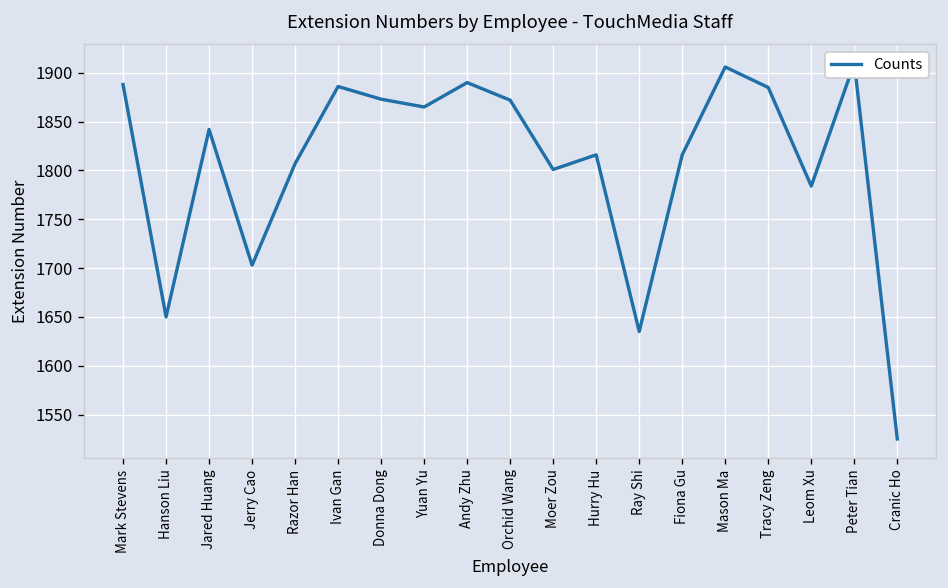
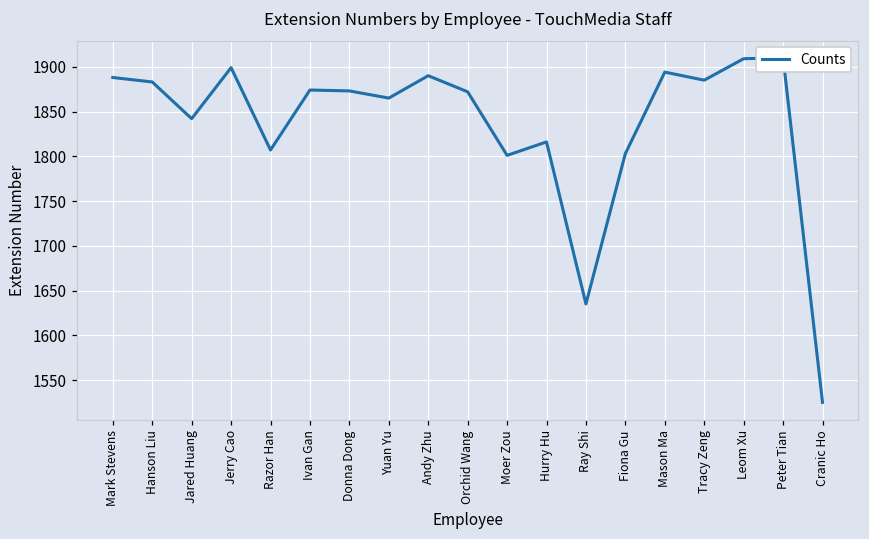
  {
    "Mark Stevens": 1890,
-   "Hanson Liu": 1650,
+   "Hanson Liu": 1880,
    "Jared Huang": 1840,
-   "Jerry Cao": 1700,
+   "Jerry Cao": 1900,
    "Razor Han": 1810,
-   "Ivan Gan": 1890,
+   "Ivan Gan": 1870,
    "Donna Dong": 1870,
    "Yuan Yu": 1870,
    "Andy Zhu": 1890,
    "Orchid Wang": 1870,
    "Moer Zou": 1800,
    "Hurry Hu": 1820,
    "Ray Shi": 1640,
-   "Fiona Gu": 1820,
-   "Mason Ma": 1910,
+   "Fiona Gu": 1800,
+   "Mason Ma": 1890,
    "Tracy Zeng": 1890,
-   "Leom Xu": 1780,
+   "Leom Xu": 1910,
    "Cranic Ho": 1530
  }
